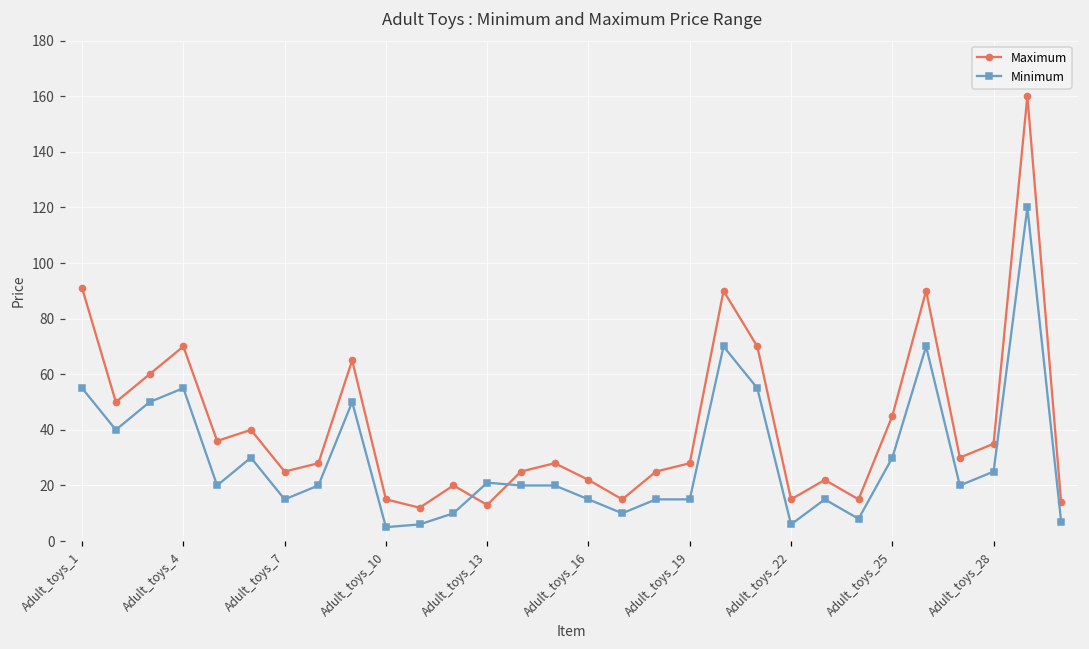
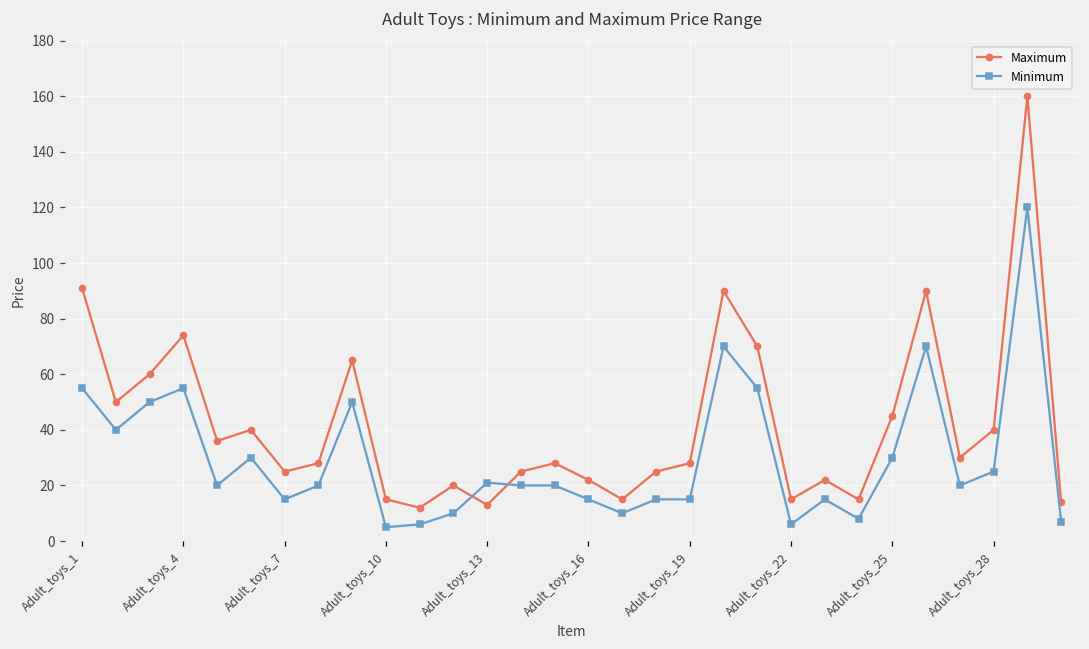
  {
    "Maximum": {
      "Adult_toys_1": 91,
-     "Adult_toys_4": 70,
+     "Adult_toys_4": 74,
      "Adult_toys_7": 25,
      "Adult_toys_10": 15,
      "Adult_toys_13": 13,
      "Adult_toys_16": 22,
      "Adult_toys_19": 28,
      "Adult_toys_22": 15,
      "Adult_toys_25": 45,
-     "Adult_toys_28": 35
+     "Adult_toys_28": 40
    },
    "Minimum": {
      "Adult_toys_1": 55,
      "Adult_toys_4": 55,
      "Adult_toys_7": 15,
      "Adult_toys_10": 5,
      "Adult_toys_13": 21,
      "Adult_toys_16": 15,
      "Adult_toys_19": 15,
      "Adult_toys_22": 6,
      "Adult_toys_25": 30,
      "Adult_toys_28": 25
    }
  }
